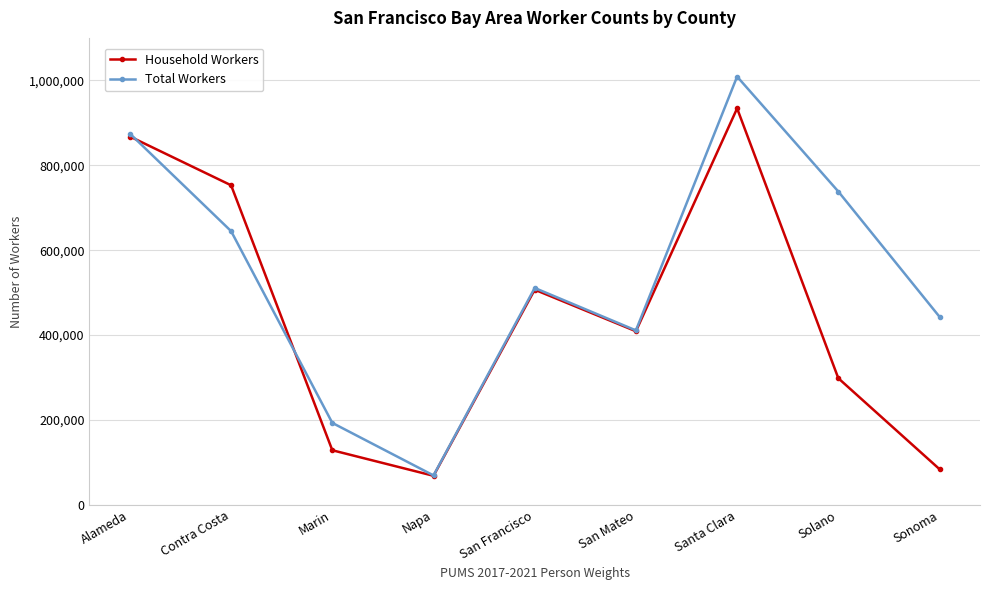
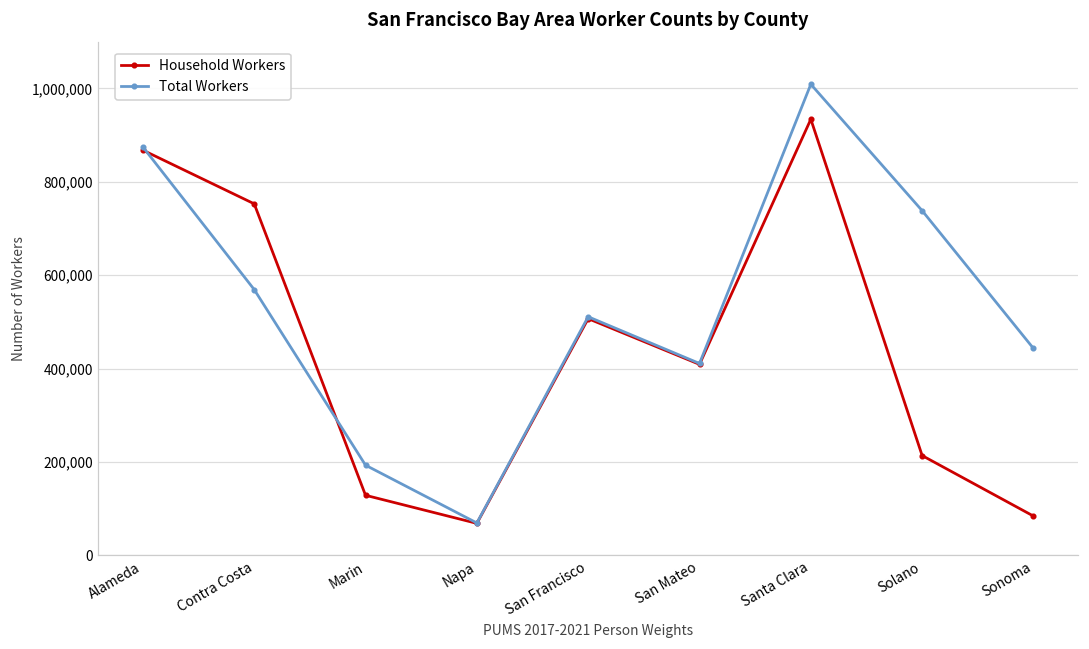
  {
    "Household Workers": {
      "Alameda": "870,000",
      "Contra Costa": "750,000",
      "Marin": "130,000",
      "Santa Clara": "930,000",
-     "Solano": "300,000",
+     "Solano": "210,000",
      "Sonoma": "80,000"
    },
    "Total Workers": {
      "Alameda": "870,000",
-     "Contra Costa": "640,000",
+     "Contra Costa": "570,000",
      "Marin": "190,000",
      "Santa Clara": "1,010,000",
      "Solano": "740,000",
      "Sonoma": "440,000"
    }
  }
